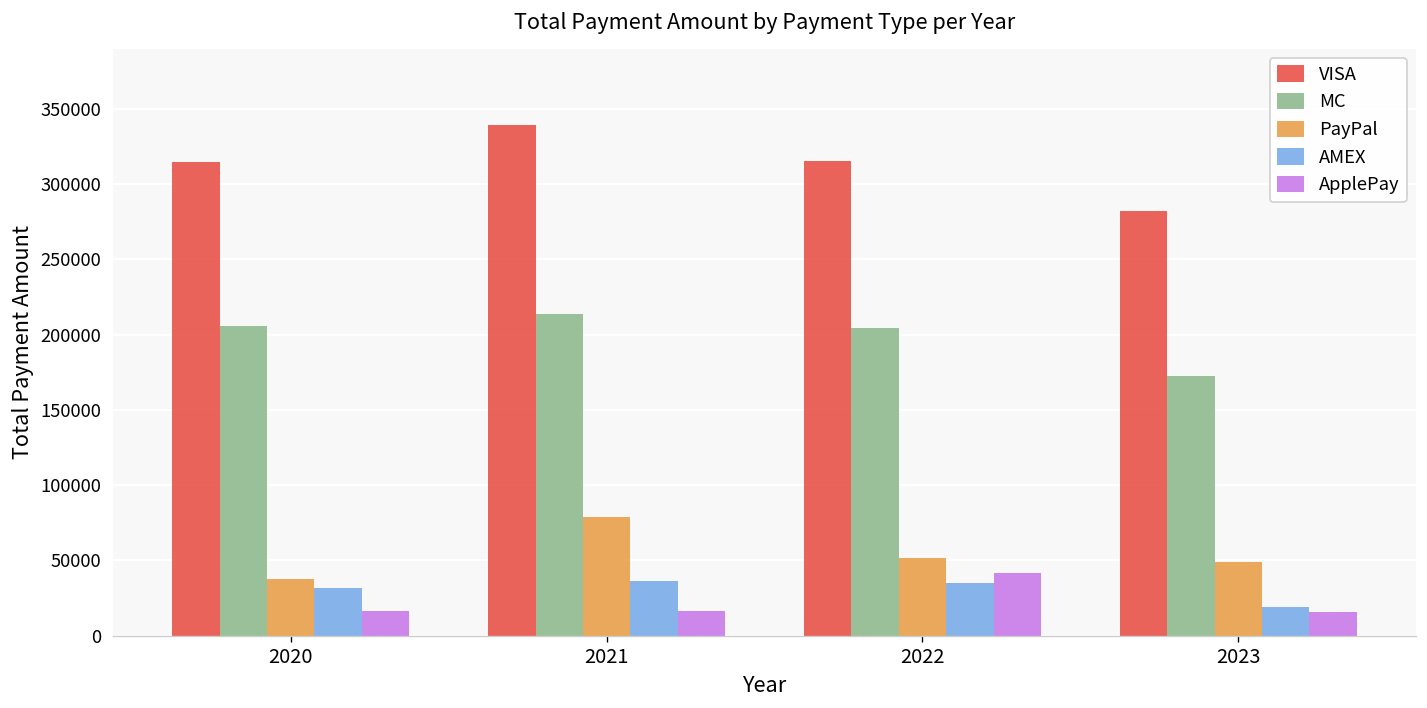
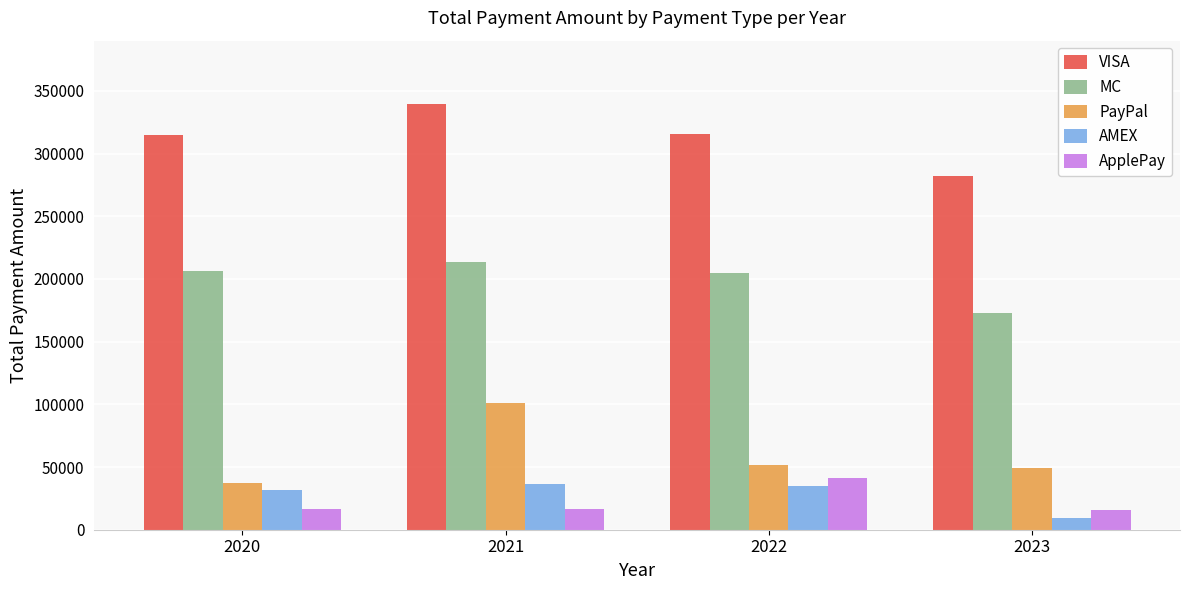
  {
    "VISA": {
      "2020": 315000,
      "2021": 339000,
      "2022": 315000,
      "2023": 282000
    },
    "MC": {
      "2020": 206000,
      "2021": 214000,
      "2022": 205000,
      "2023": 173000
    },
    "PayPal": {
      "2020": 37000,
-     "2021": 79000,
+     "2021": 101000,
      "2022": 52000,
      "2023": 49000
    },
    "AMEX": {
      "2020": 32000,
      "2021": 36000,
      "2022": 35000,
-     "2023": 19000
+     "2023": 9000
    },
    "ApplePay": {
      "2020": 16000,
      "2021": 17000,
      "2022": 41000,
      "2023": 16000
    }
  }
